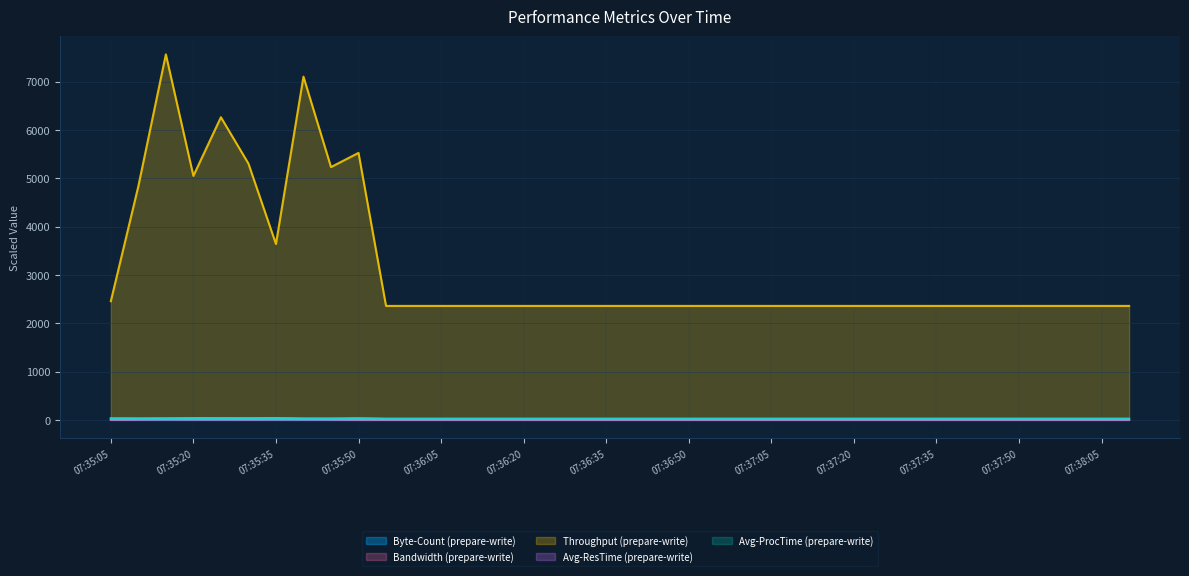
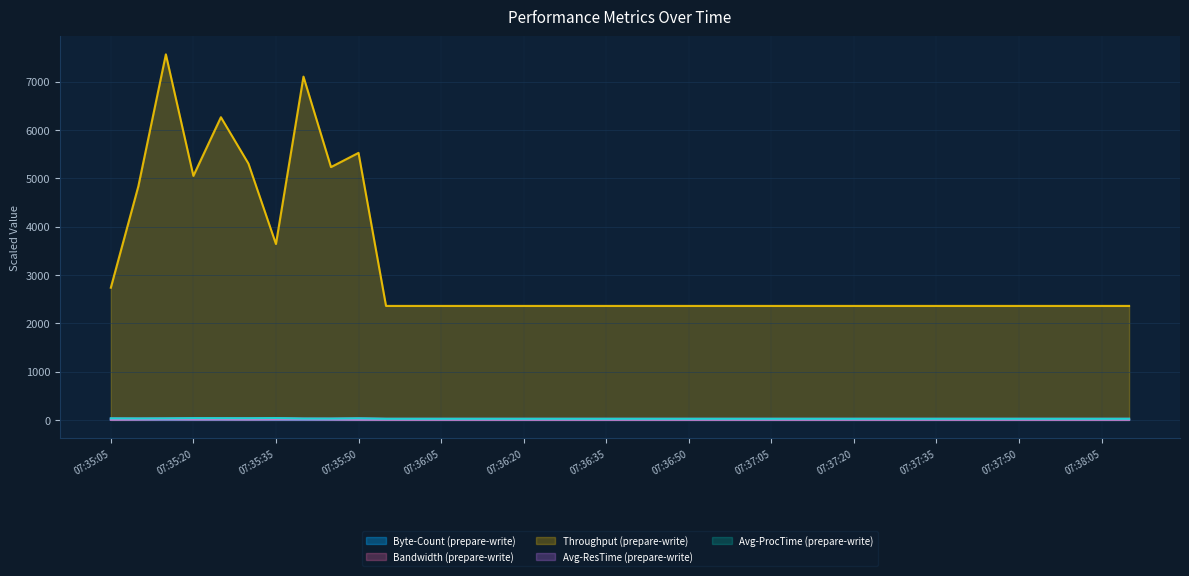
  {
    "Throughput (prepare-write)": {
-     "07:35:05": 2500,
+     "07:35:05": 2700,
      "07:35:20": 5100,
      "07:35:35": 3600,
      "07:35:50": 5500,
      "07:36:05": 2400,
      "07:36:20": 2400,
      "07:36:35": 2400,
      "07:36:50": 2400,
      "07:37:05": 2400,
      "07:37:20": 2400,
      "07:37:35": 2400,
      "07:37:50": 2400,
      "07:38:05": 2400
    }
  }
